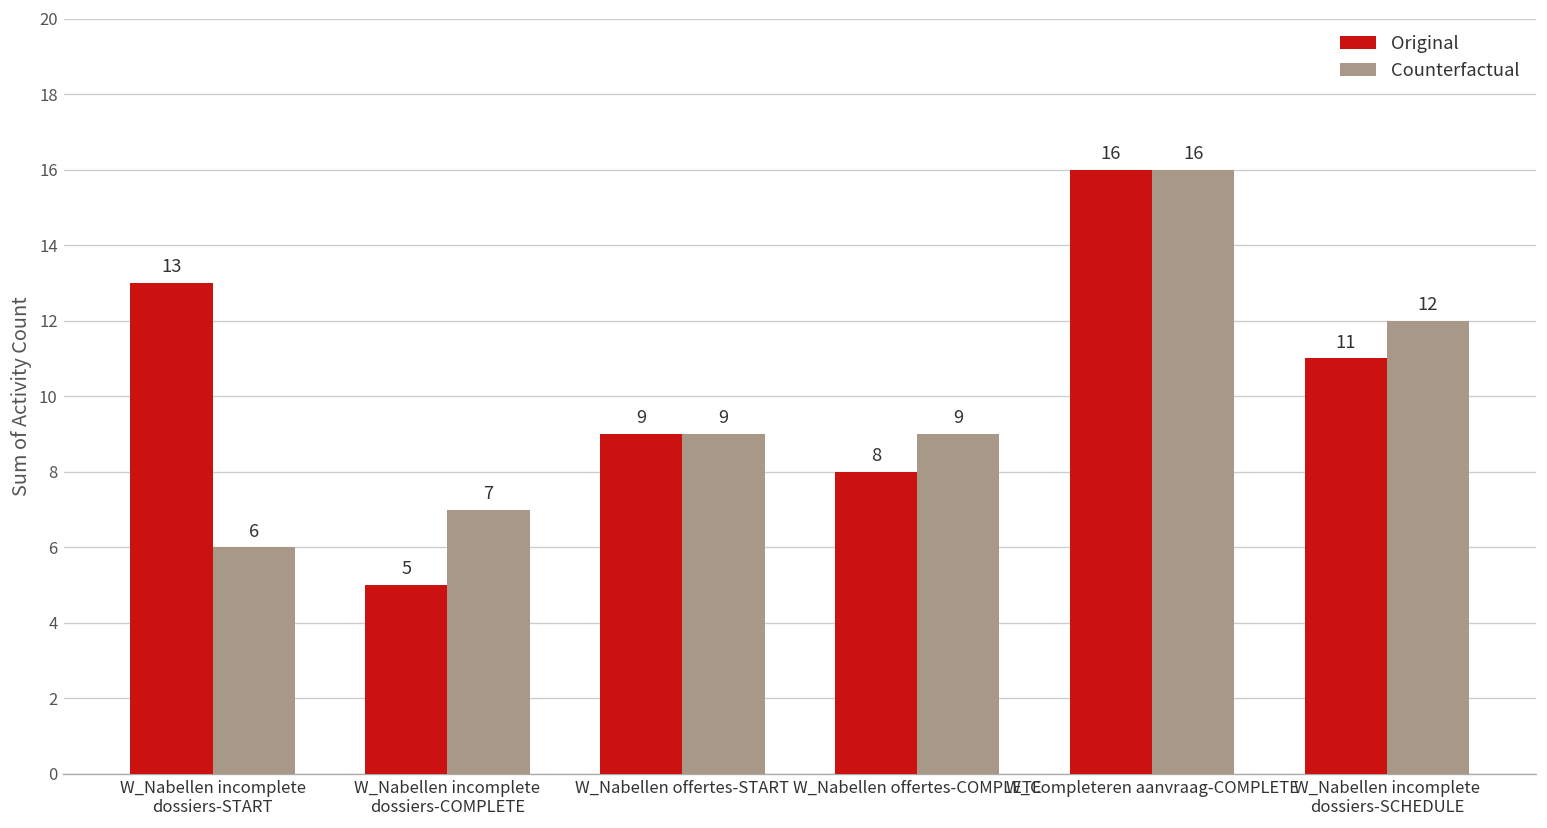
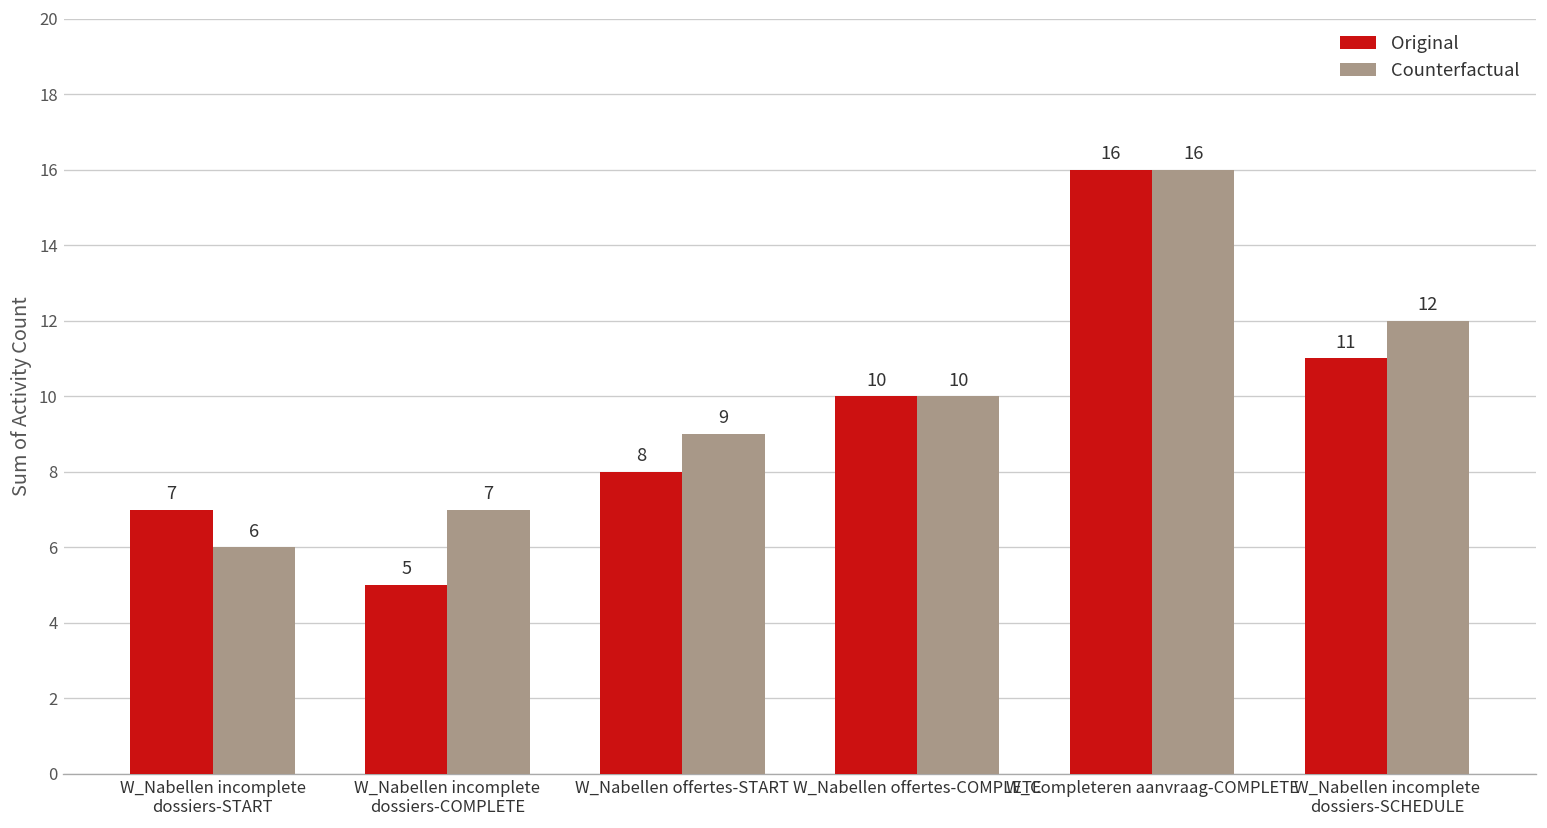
  {
    "Original": {
-     "W_Nabellen incomplete dossiers-START": 13,
+     "W_Nabellen incomplete dossiers-START": 7,
      "W_Nabellen incomplete dossiers-COMPLETE": 5,
-     "W_Nabellen offertes-START": 9,
-     "W_Nabellen offertes-COMPLETE": 8,
+     "W_Nabellen offertes-START": 8,
+     "W_Nabellen offertes-COMPLETE": 10,
      "W_Completeren aanvraag-COMPLETE": 16,
      "W_Nabellen incomplete dossiers-SCHEDULE": 11
    },
    "Counterfactual": {
      "W_Nabellen incomplete dossiers-START": 6,
      "W_Nabellen incomplete dossiers-COMPLETE": 7,
      "W_Nabellen offertes-START": 9,
-     "W_Nabellen offertes-COMPLETE": 9,
+     "W_Nabellen offertes-COMPLETE": 10,
      "W_Completeren aanvraag-COMPLETE": 16,
      "W_Nabellen incomplete dossiers-SCHEDULE": 12
    }
  }
